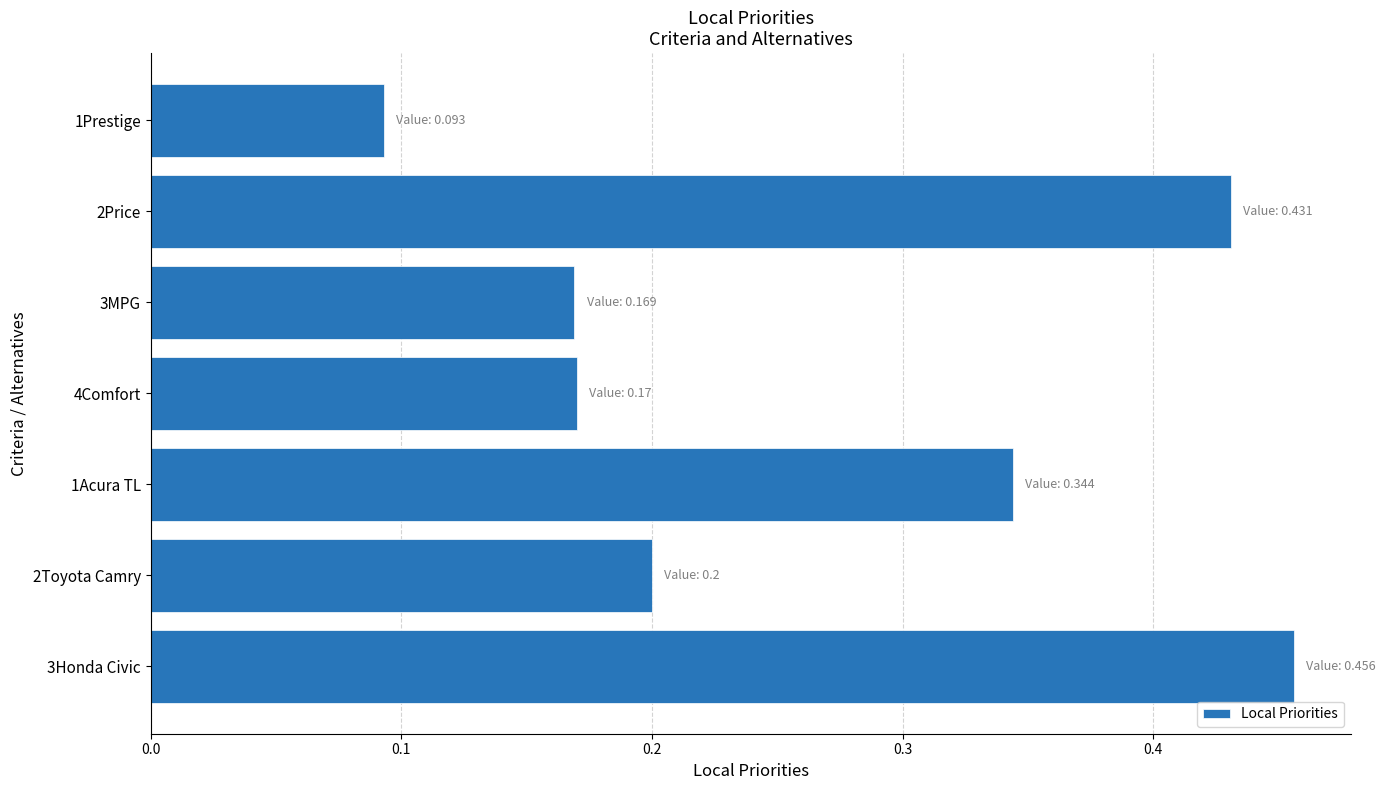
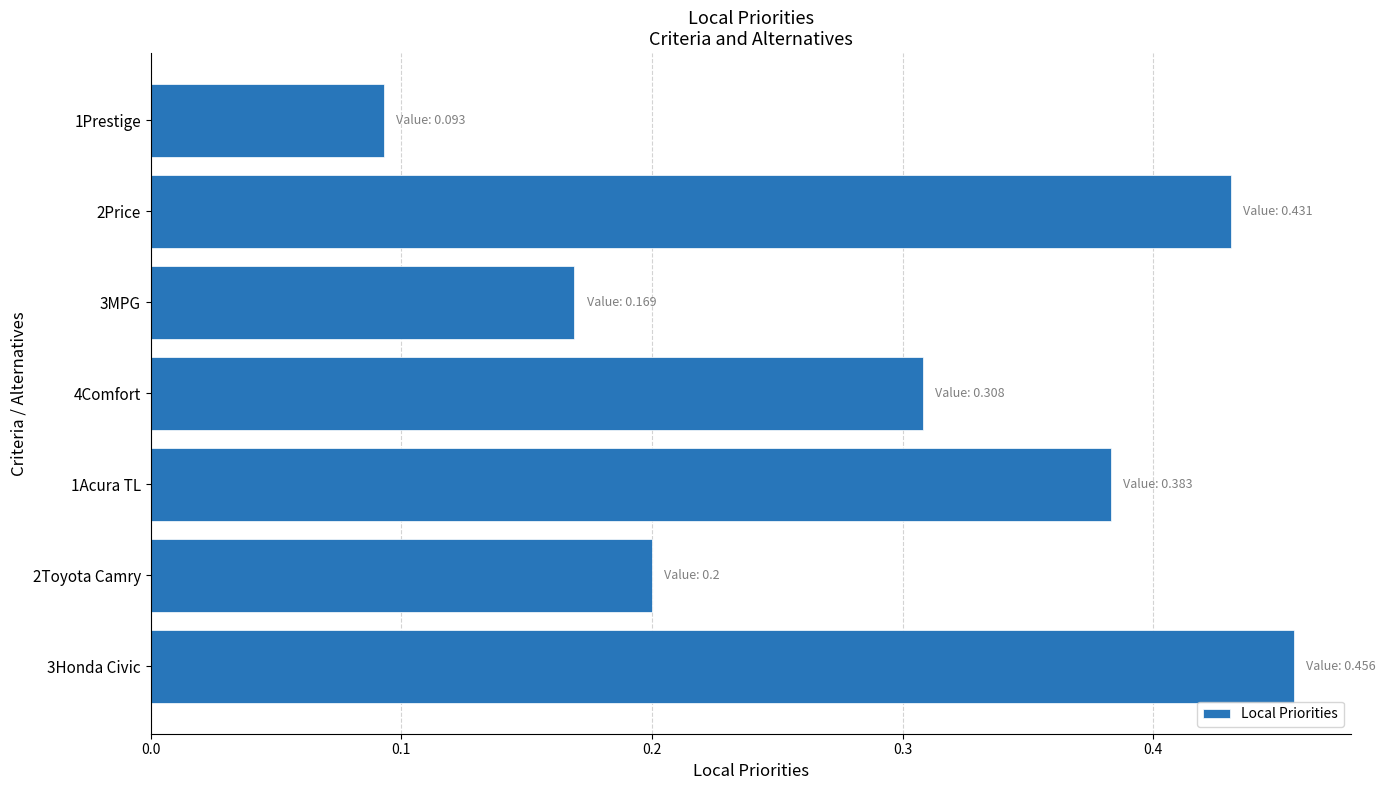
  {
    "1Prestige": 0.093,
    "2Price": 0.431,
    "3MPG": 0.169,
-   "4Comfort": 0.17,
-   "1Acura TL": 0.344,
+   "4Comfort": 0.308,
+   "1Acura TL": 0.383,
    "2Toyota Camry": 0.2,
    "3Honda Civic": 0.456
  }
